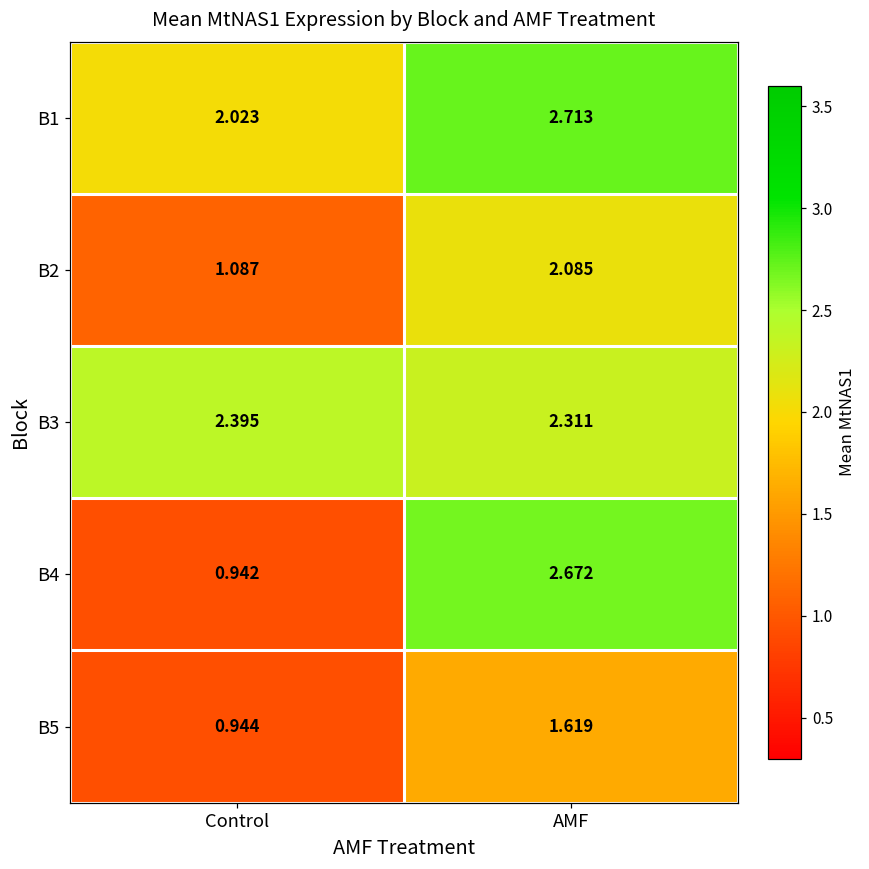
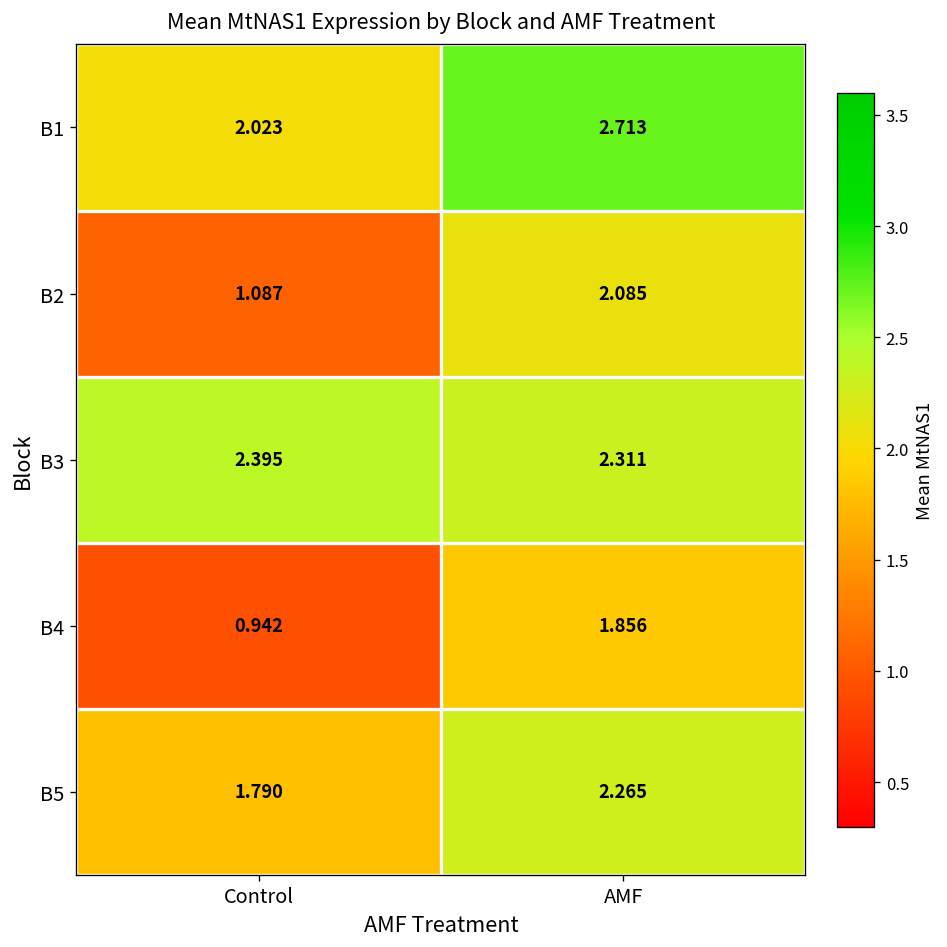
  {
    "B1": {
      "Control": 2.023,
      "AMF": 2.713
    },
    "B2": {
      "Control": 1.087,
      "AMF": 2.085
    },
    "B3": {
      "Control": 2.395,
      "AMF": 2.311
    },
    "B4": {
      "Control": 0.942,
-     "AMF": 2.672
+     "AMF": 1.856
    },
    "B5": {
-     "Control": 0.944,
-     "AMF": 1.619
+     "Control": 1.790,
+     "AMF": 2.265
    }
  }
